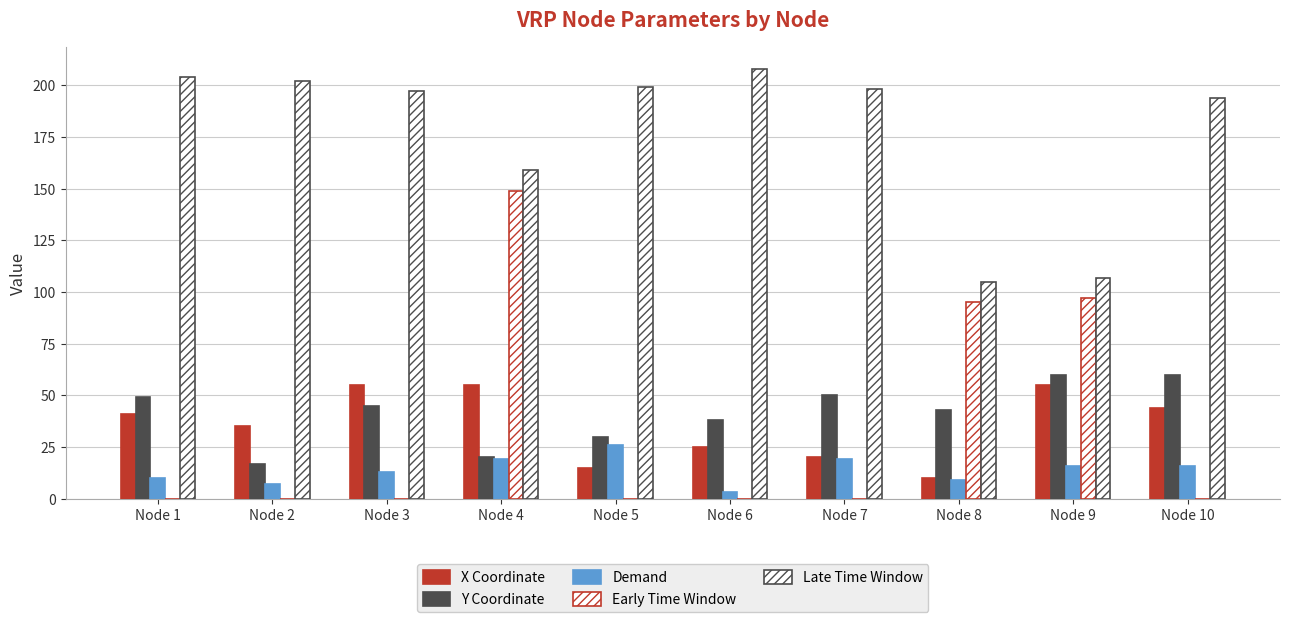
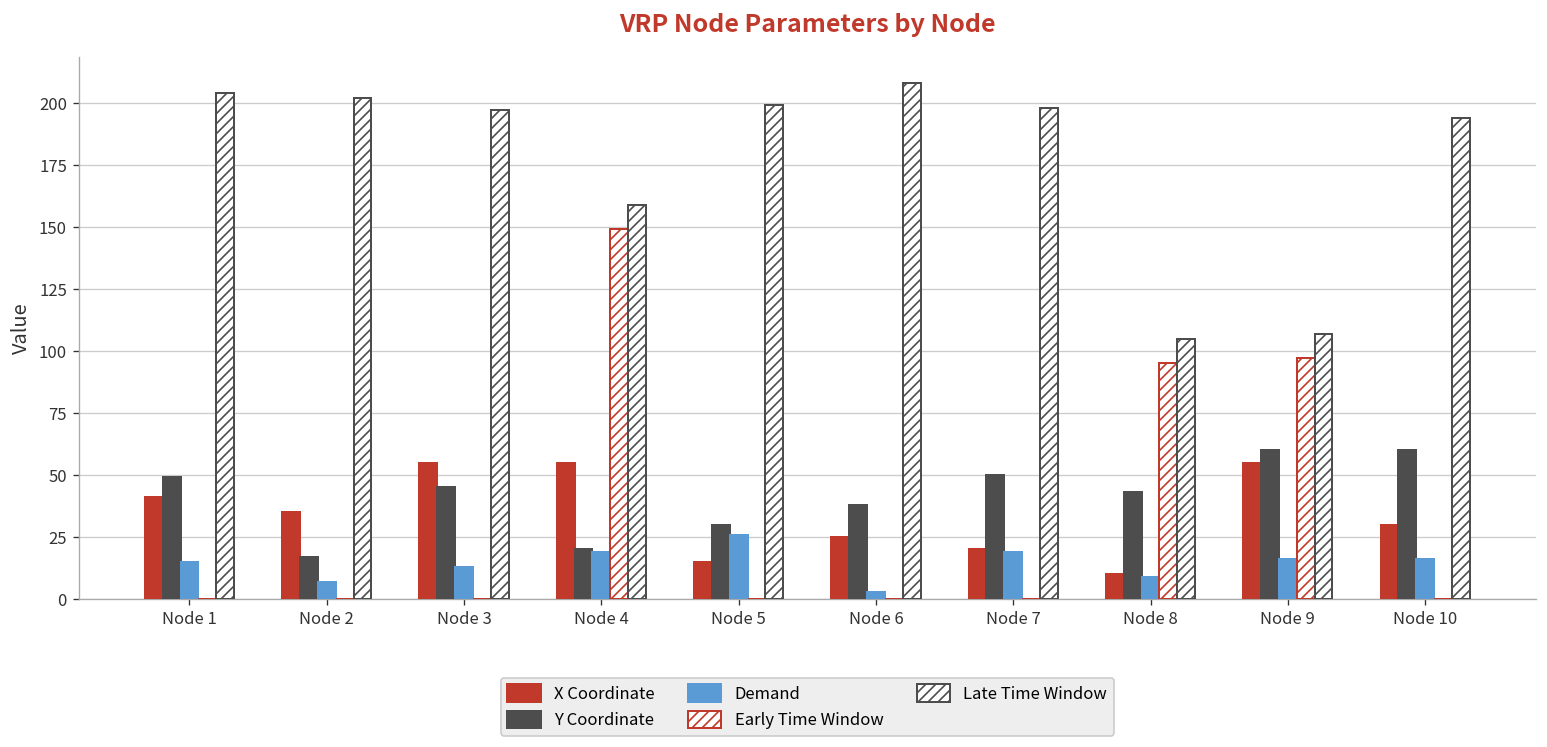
  {
    "X Coordinate": {
      "Node 1": 41,
      "Node 2": 35,
      "Node 3": 55,
      "Node 4": 55,
      "Node 5": 15,
      "Node 6": 25,
      "Node 7": 20,
      "Node 8": 10,
      "Node 9": 55,
-     "Node 10": 44
+     "Node 10": 30
    },
    "Y Coordinate": {
      "Node 1": 49,
      "Node 2": 17,
      "Node 3": 45,
      "Node 4": 20,
      "Node 5": 30,
      "Node 6": 38,
      "Node 7": 50,
      "Node 8": 43,
      "Node 9": 60,
      "Node 10": 60
    },
    "Demand": {
-     "Node 1": 10,
+     "Node 1": 15,
      "Node 2": 7,
      "Node 3": 13,
      "Node 4": 19,
      "Node 5": 26,
      "Node 6": 3,
      "Node 7": 19,
      "Node 8": 9,
      "Node 9": 16,
      "Node 10": 16
    }
  }
